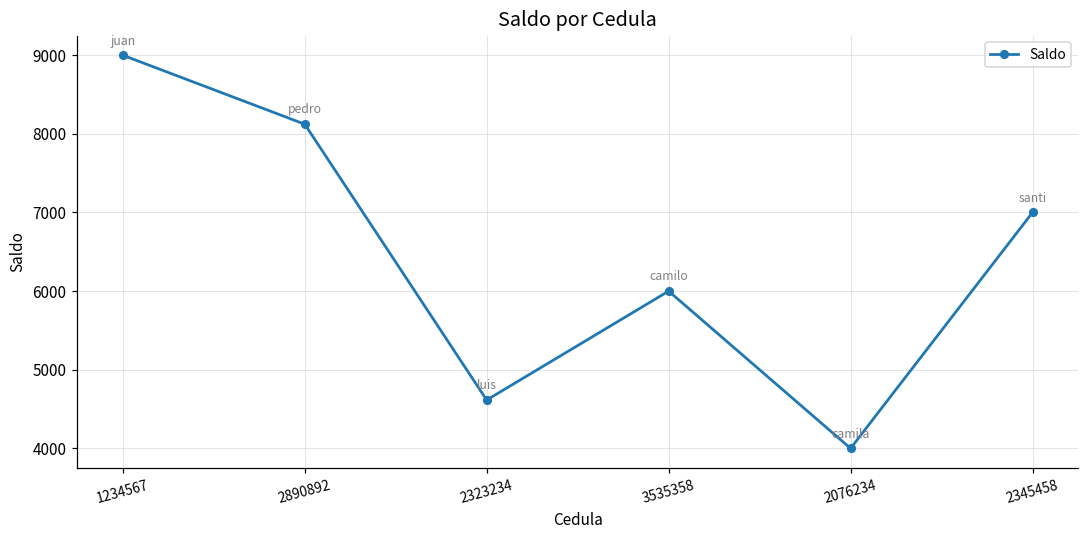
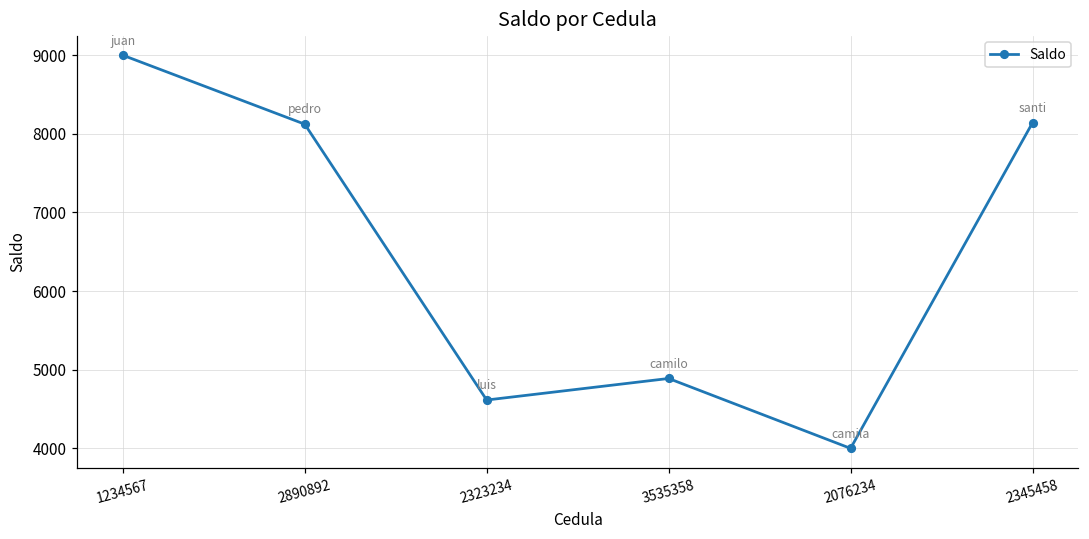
  {
    "1234567": 9000,
    "2890892": 8100,
    "2323234": 4600,
-   "3535358": 6000,
+   "3535358": 4900,
    "2076234": 4000,
-   "2345458": 7000
+   "2345458": 8100
  }
